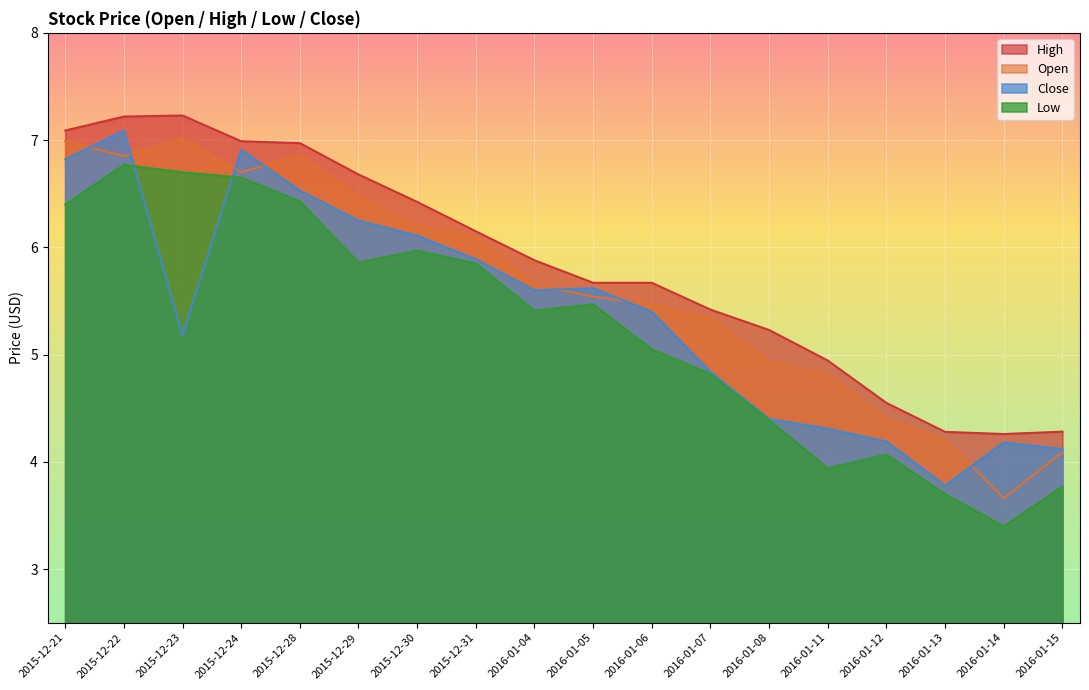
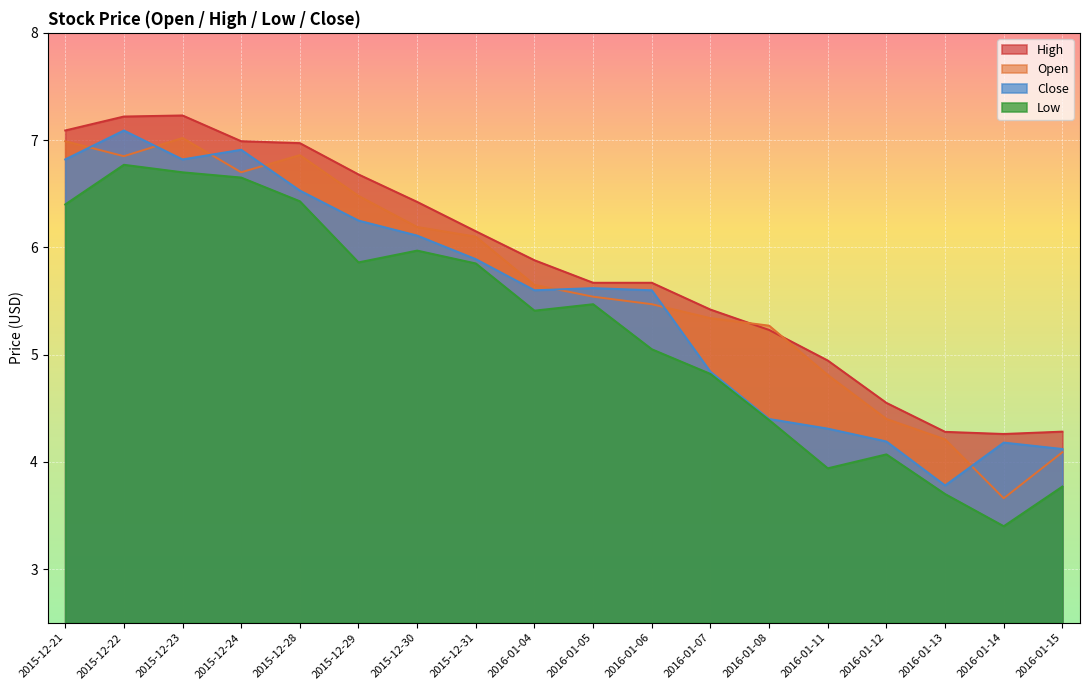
  {
    "High": {
      "2015-12-21": 7.09,
      "2015-12-22": 7.22,
      "2015-12-23": 7.23,
      "2015-12-24": 6.99,
      "2015-12-28": 6.97,
      "2015-12-29": 6.68,
      "2015-12-30": 6.42,
      "2015-12-31": 6.15,
      "2016-01-04": 5.88,
      "2016-01-05": 5.67,
      "2016-01-06": 5.67,
      "2016-01-07": 5.42,
      "2016-01-08": 5.23,
      "2016-01-11": 4.95,
      "2016-01-12": 4.55,
      "2016-01-13": 4.28,
      "2016-01-14": 4.26,
      "2016-01-15": 4.28
    },
    "Open": {
      "2015-12-21": 6.99,
      "2015-12-22": 6.85,
      "2015-12-23": 7.02,
      "2015-12-24": 6.70,
      "2015-12-28": 6.86,
      "2015-12-29": 6.48,
      "2015-12-30": 6.19,
      "2015-12-31": 6.10,
      "2016-01-04": 5.65,
      "2016-01-05": 5.54,
      "2016-01-06": 5.47,
      "2016-01-07": 5.34,
-     "2016-01-08": 4.94,
+     "2016-01-08": 5.27,
      "2016-01-11": 4.81,
      "2016-01-12": 4.40,
      "2016-01-13": 4.21,
      "2016-01-14": 3.66,
      "2016-01-15": 4.09
    },
    "Close": {
      "2015-12-21": 6.82,
      "2015-12-22": 7.09,
-     "2015-12-23": 5.18,
+     "2015-12-23": 6.82,
      "2015-12-24": 6.91,
      "2015-12-28": 6.53,
      "2015-12-29": 6.25,
      "2015-12-30": 6.11,
      "2015-12-31": 5.89,
      "2016-01-04": 5.60,
      "2016-01-05": 5.62,
-     "2016-01-06": 5.4,
+     "2016-01-06": 5.6,
      "2016-01-11": 4.31,
      "2016-01-12": 4.19,
      "2016-01-13": 3.78,
      "2016-01-14": 4.18,
      "2016-01-15": 4.12
    },
    "Low": {
      "2015-12-21": 6.40,
      "2015-12-22": 6.77,
      "2015-12-23": 6.70,
      "2015-12-24": 6.65,
      "2015-12-28": 6.43,
      "2015-12-29": 5.86,
      "2015-12-30": 5.97,
      "2015-12-31": 5.85,
      "2016-01-04": 5.41,
      "2016-01-05": 5.47,
      "2016-01-06": 5.05,
      "2016-01-11": 3.94,
      "2016-01-12": 4.07,
      "2016-01-13": 3.70,
      "2016-01-14": 3.40,
      "2016-01-15": 3.77
    }
  }
